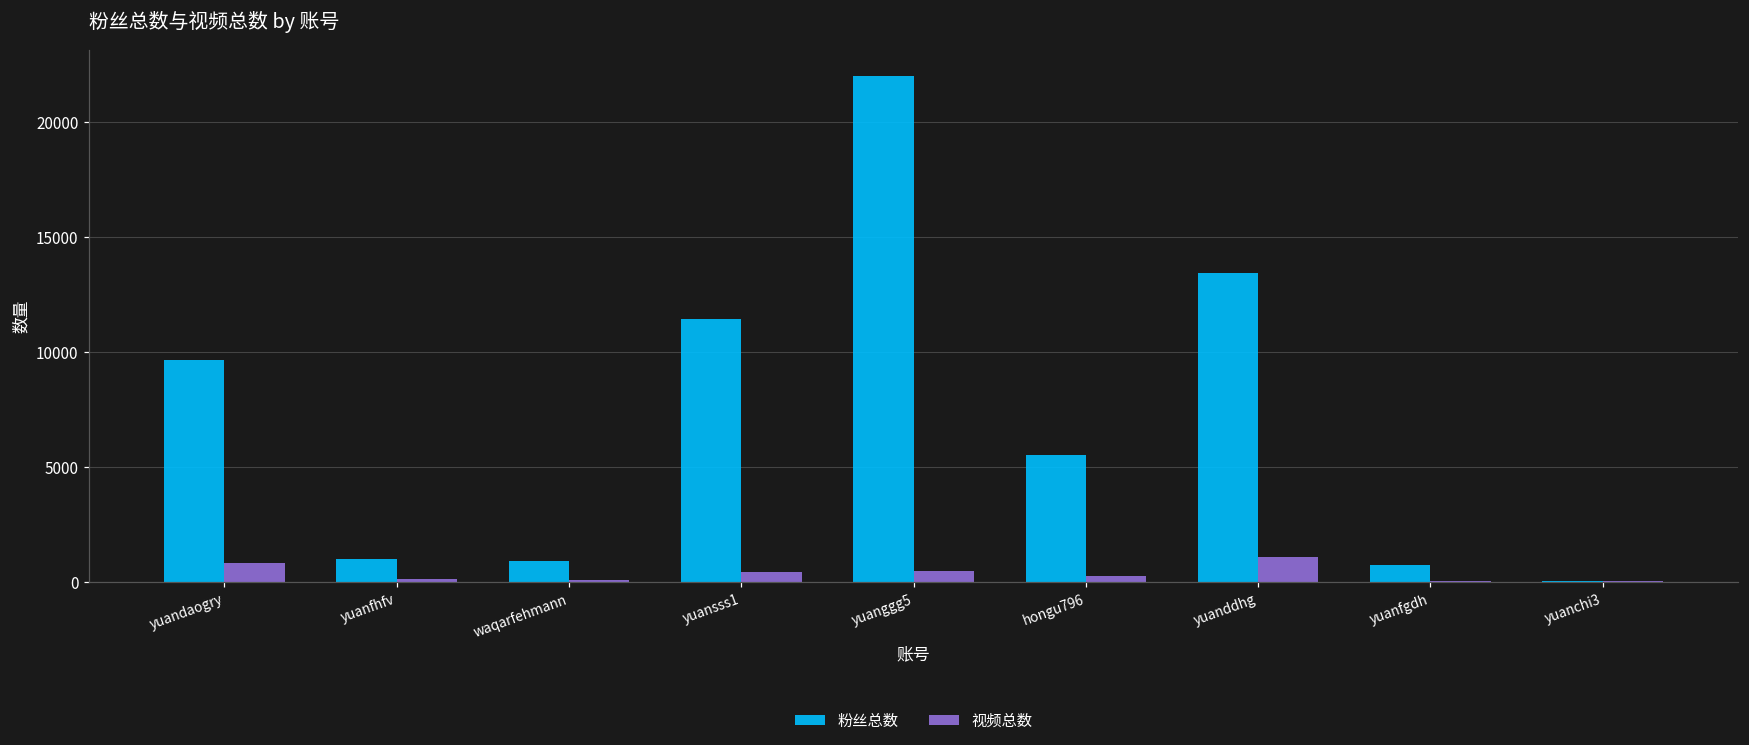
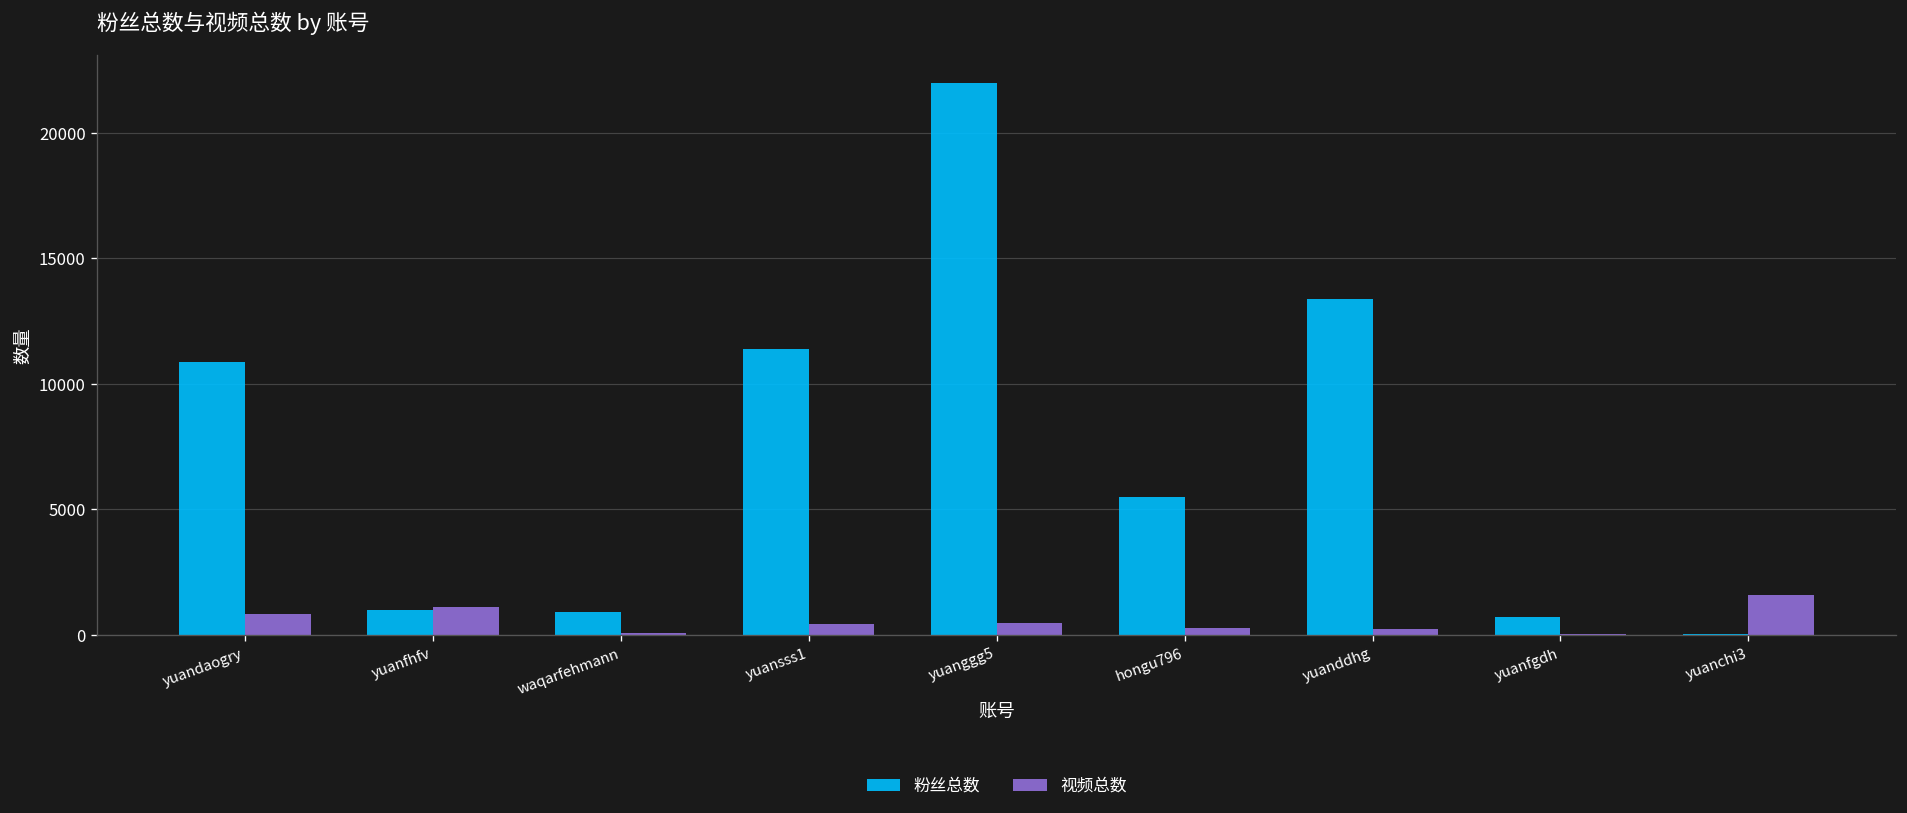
  {
    "粉丝总数": {
-     "yuandaogry": 9600,
+     "yuandaogry": 10900,
      "yuanfhfv": 1000,
      "waqarfehmann": 900,
      "yuansss1": 11400,
      "yuanggg5": 22000,
      "hongu796": 5500,
      "yuanddhg": 13400,
      "yuanfgdh": 700
    },
    "视频总数": {
      "yuandaogry": 800,
-     "yuanfhfv": 100,
+     "yuanfhfv": 1100,
      "yuansss1": 400,
      "yuanggg5": 500,
      "hongu796": 300,
-     "yuanddhg": 1100,
-     "yuanchi3": 0
+     "yuanddhg": 200,
+     "yuanchi3": 1600
    }
  }
